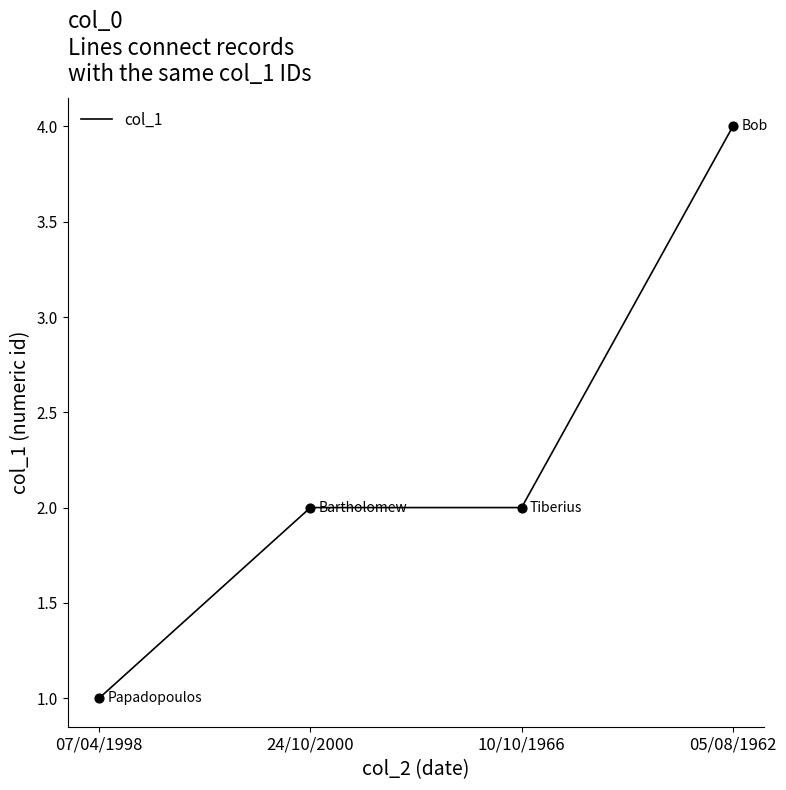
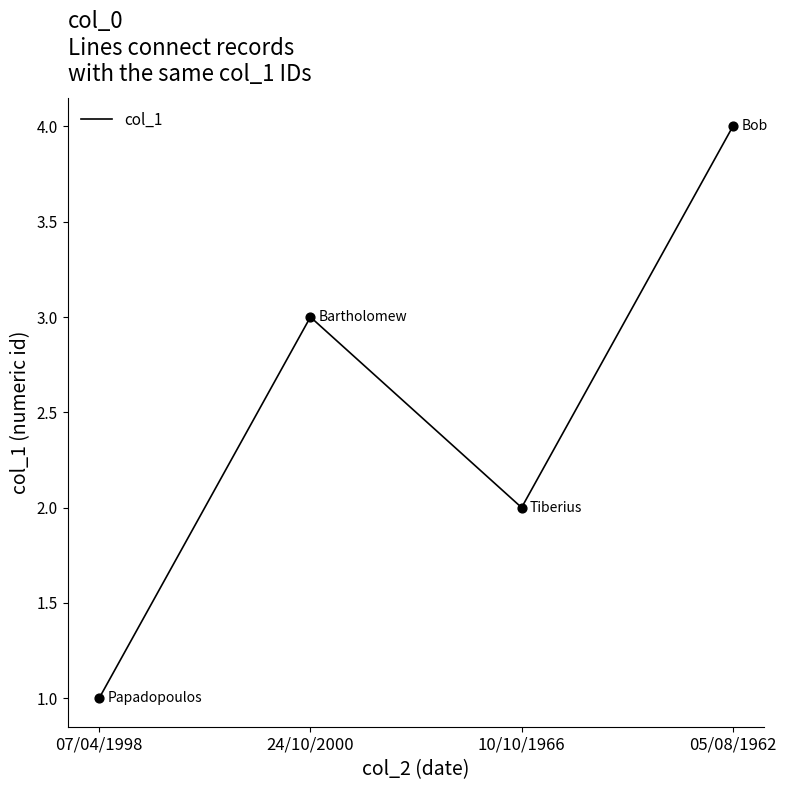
  {
    "07/04/1998": 1,
-   "24/10/2000": 2,
+   "24/10/2000": 3,
    "10/10/1966": 2,
    "05/08/1962": 4
  }
